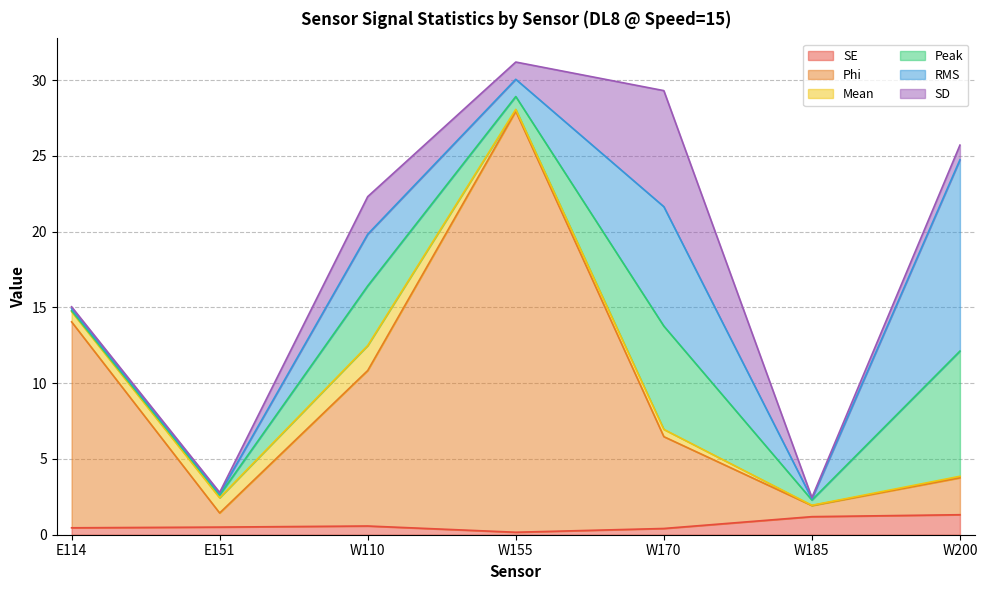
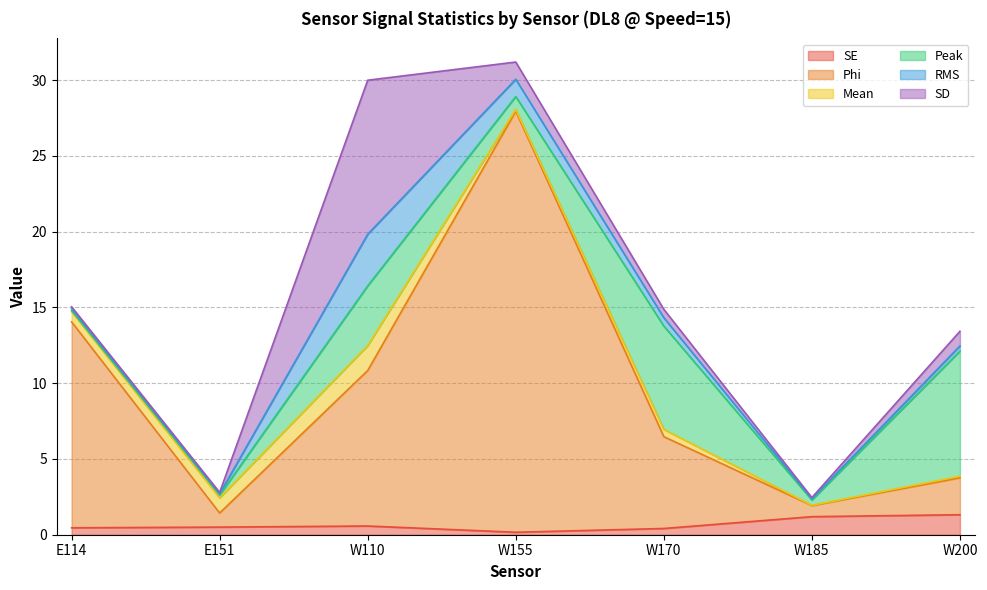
  {
    "Peak": {
      "W110": 3.9,
      "W155": 0.8,
      "W170": 6.8,
      "W200": 8.3
    },
    "RMS": {
      "W110": 3.4,
      "W155": 1.1,
-     "W170": 7.9,
-     "W200": 12.6
+     "W170": 0.6,
+     "W200": 0.3
    },
    "SD": {
-     "W110": 2.5,
+     "W110": 10.2,
      "W155": 1.1,
-     "W170": 7.7,
+     "W170": 0.6,
      "W200": 1.0
    }
  }
